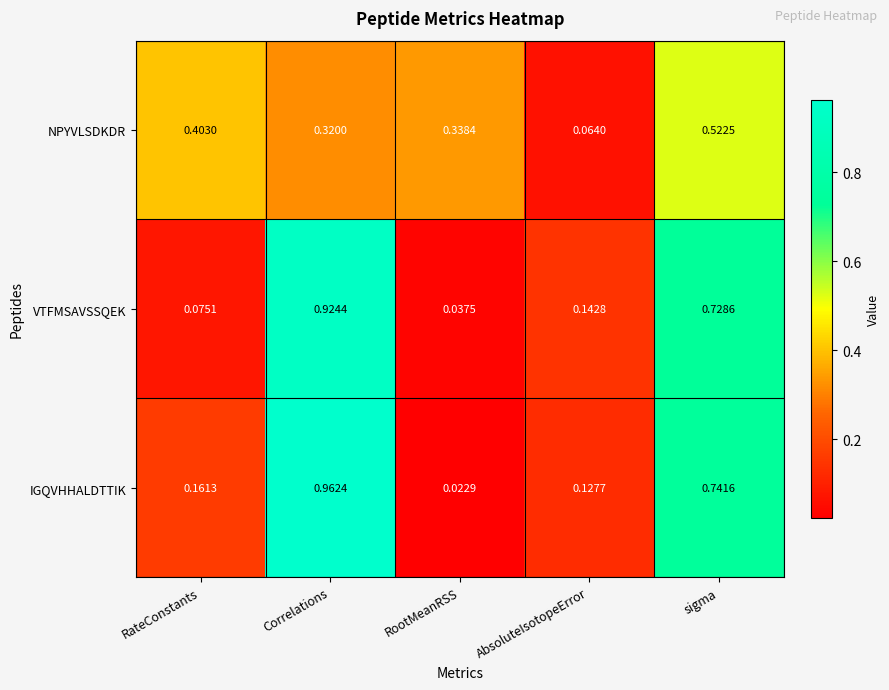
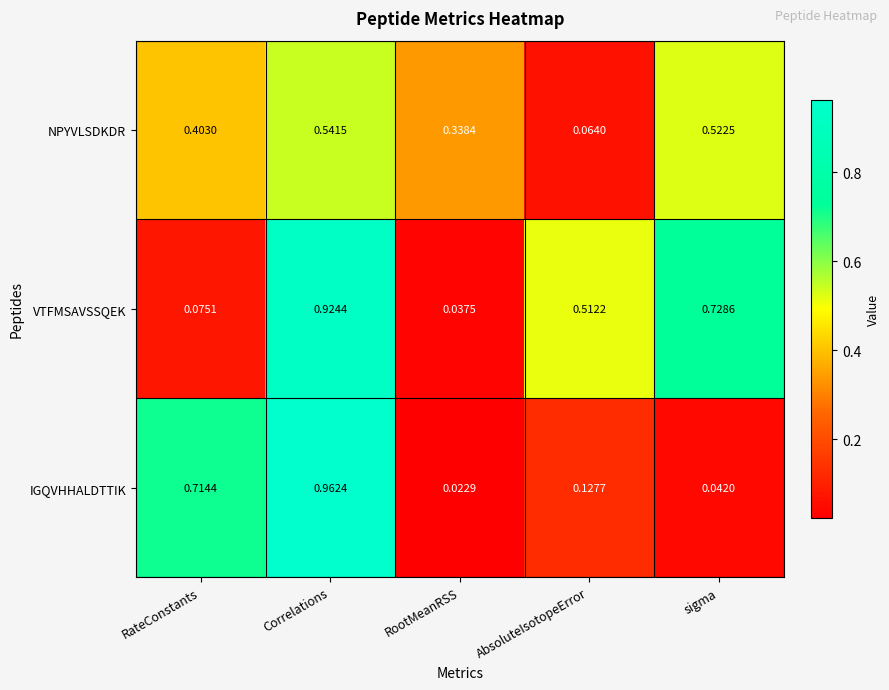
  {
    "NPYVLSDKDR": {
      "RateConstants": 0.4030,
-     "Correlations": 0.3200,
+     "Correlations": 0.5415,
      "RootMeanRSS": 0.3384,
      "AbsoluteIsotopeError": 0.0640,
      "sigma": 0.5225
    },
    "VTFMSAVSSQEK": {
      "RateConstants": 0.0751,
      "Correlations": 0.9244,
      "RootMeanRSS": 0.0375,
-     "AbsoluteIsotopeError": 0.1428,
+     "AbsoluteIsotopeError": 0.5122,
      "sigma": 0.7286
    },
    "IGQVHHALDTTIK": {
-     "RateConstants": 0.1613,
+     "RateConstants": 0.7144,
      "Correlations": 0.9624,
      "RootMeanRSS": 0.0229,
      "AbsoluteIsotopeError": 0.1277,
-     "sigma": 0.7416
+     "sigma": 0.0420
    }
  }
